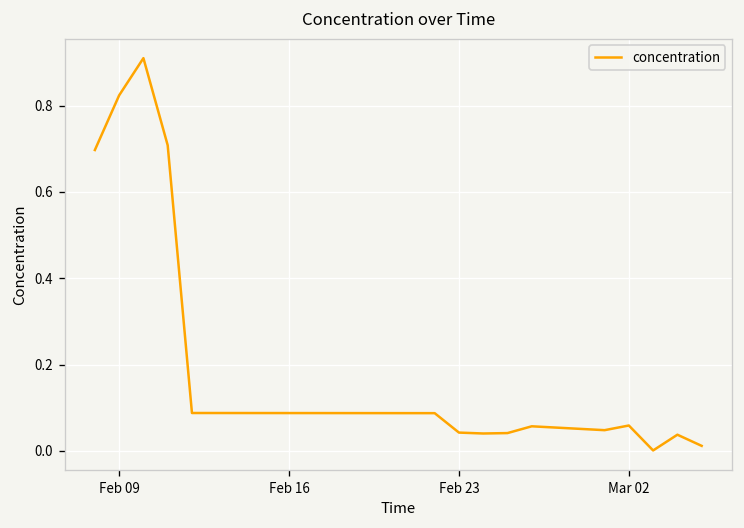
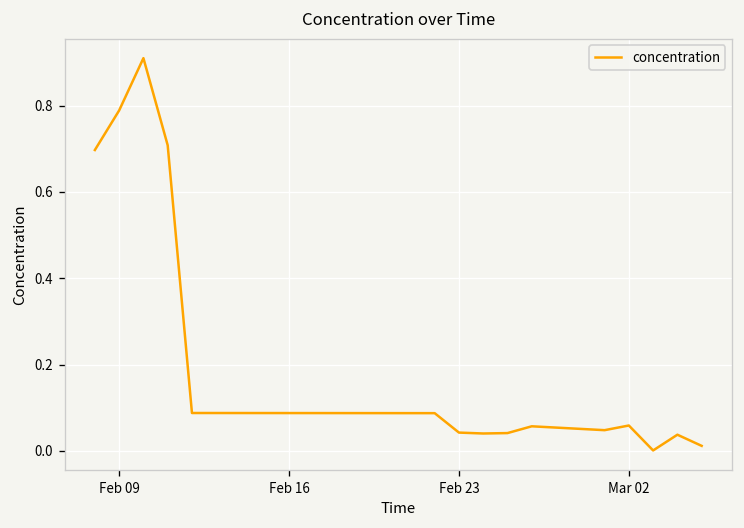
  {
-   "Feb 09": 0.82,
+   "Feb 09": 0.79,
    "Feb 23": 0.04,
    "Mar 02": 0.06
  }
